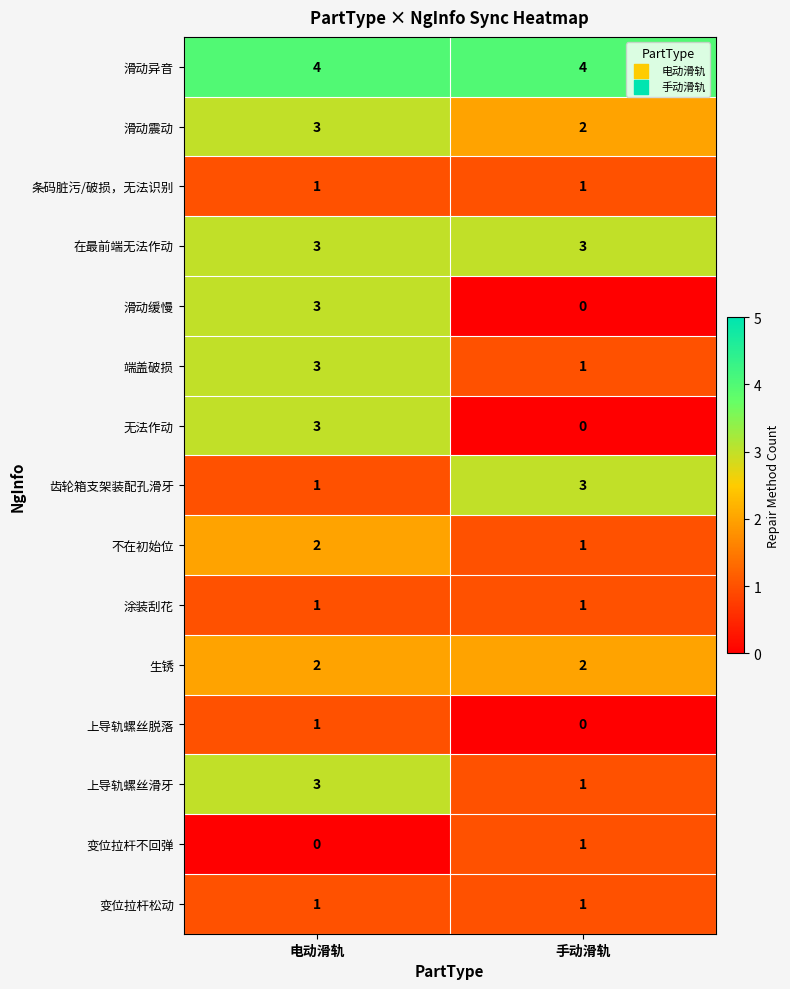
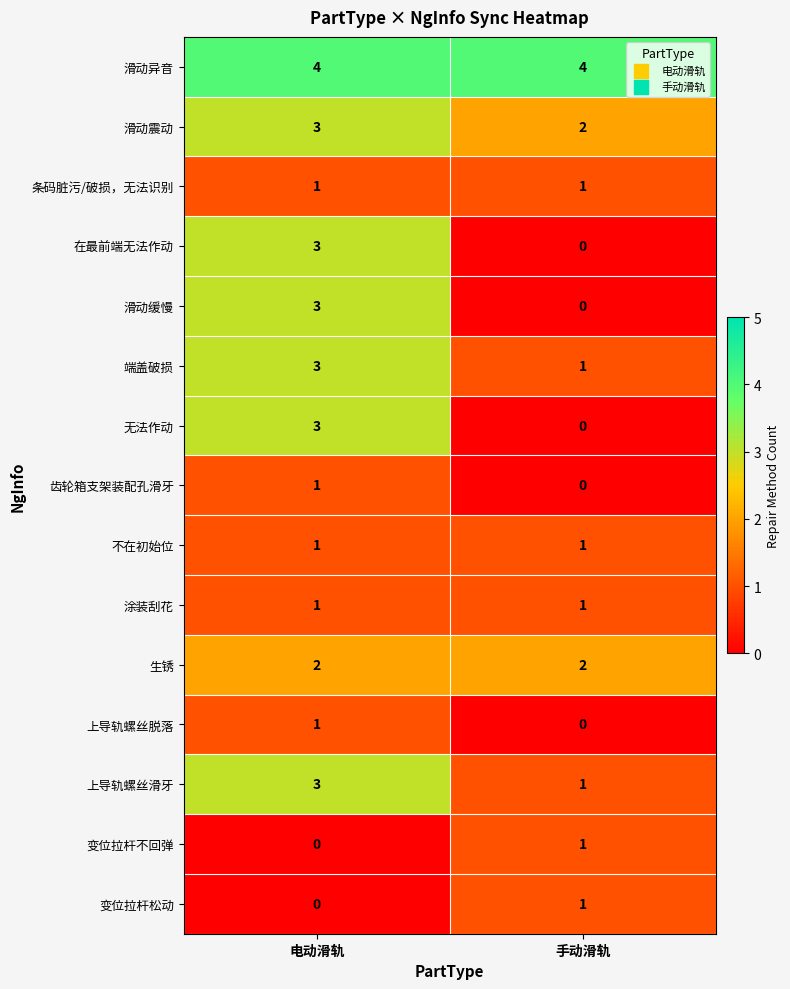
  {
    "滑动异音": {
      "电动滑轨": 4,
      "手动滑轨": 4
    },
    "滑动震动": {
      "电动滑轨": 3,
      "手动滑轨": 2
    },
    "条码脏污/破损，无法识别": {
      "电动滑轨": 1,
      "手动滑轨": 1
    },
    "在最前端无法作动": {
      "电动滑轨": 3,
-     "手动滑轨": 3
+     "手动滑轨": 0
    },
    "滑动缓慢": {
      "电动滑轨": 3,
      "手动滑轨": 0
    },
    "端盖破损": {
      "电动滑轨": 3,
      "手动滑轨": 1
    },
    "无法作动": {
      "电动滑轨": 3,
      "手动滑轨": 0
    },
    "齿轮箱支架装配孔滑牙": {
      "电动滑轨": 1,
-     "手动滑轨": 3
+     "手动滑轨": 0
    },
    "不在初始位": {
-     "电动滑轨": 2,
+     "电动滑轨": 1,
      "手动滑轨": 1
    },
    "涂装刮花": {
      "电动滑轨": 1,
      "手动滑轨": 1
    },
    "生锈": {
      "电动滑轨": 2,
      "手动滑轨": 2
    },
    "上导轨螺丝脱落": {
      "电动滑轨": 1,
      "手动滑轨": 0
    },
    "上导轨螺丝滑牙": {
      "电动滑轨": 3,
      "手动滑轨": 1
    },
    "变位拉杆不回弹": {
      "电动滑轨": 0,
      "手动滑轨": 1
    },
    "变位拉杆松动": {
-     "电动滑轨": 1,
+     "电动滑轨": 0,
      "手动滑轨": 1
    }
  }
